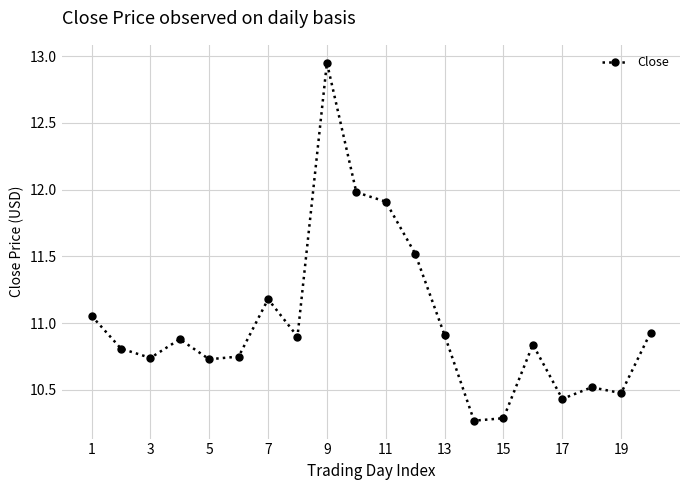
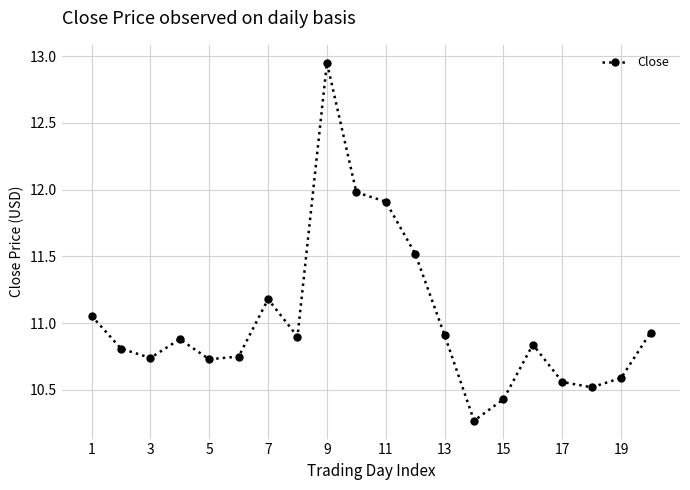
  {
    "1": 11.06,
    "3": 10.74,
    "5": 10.73,
    "7": 11.18,
    "9": 12.95,
    "11": 11.91,
    "13": 10.91,
-   "15": 10.29,
-   "17": 10.43,
-   "19": 10.48
+   "15": 10.43,
+   "17": 10.56,
+   "19": 10.59
  }
